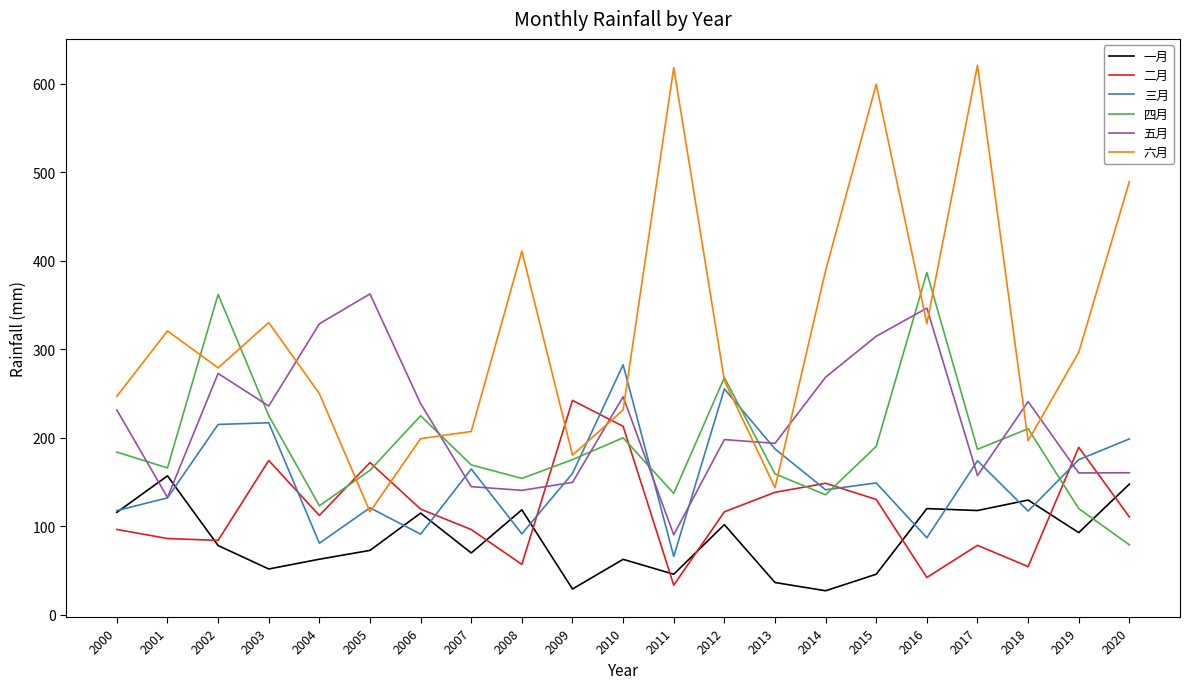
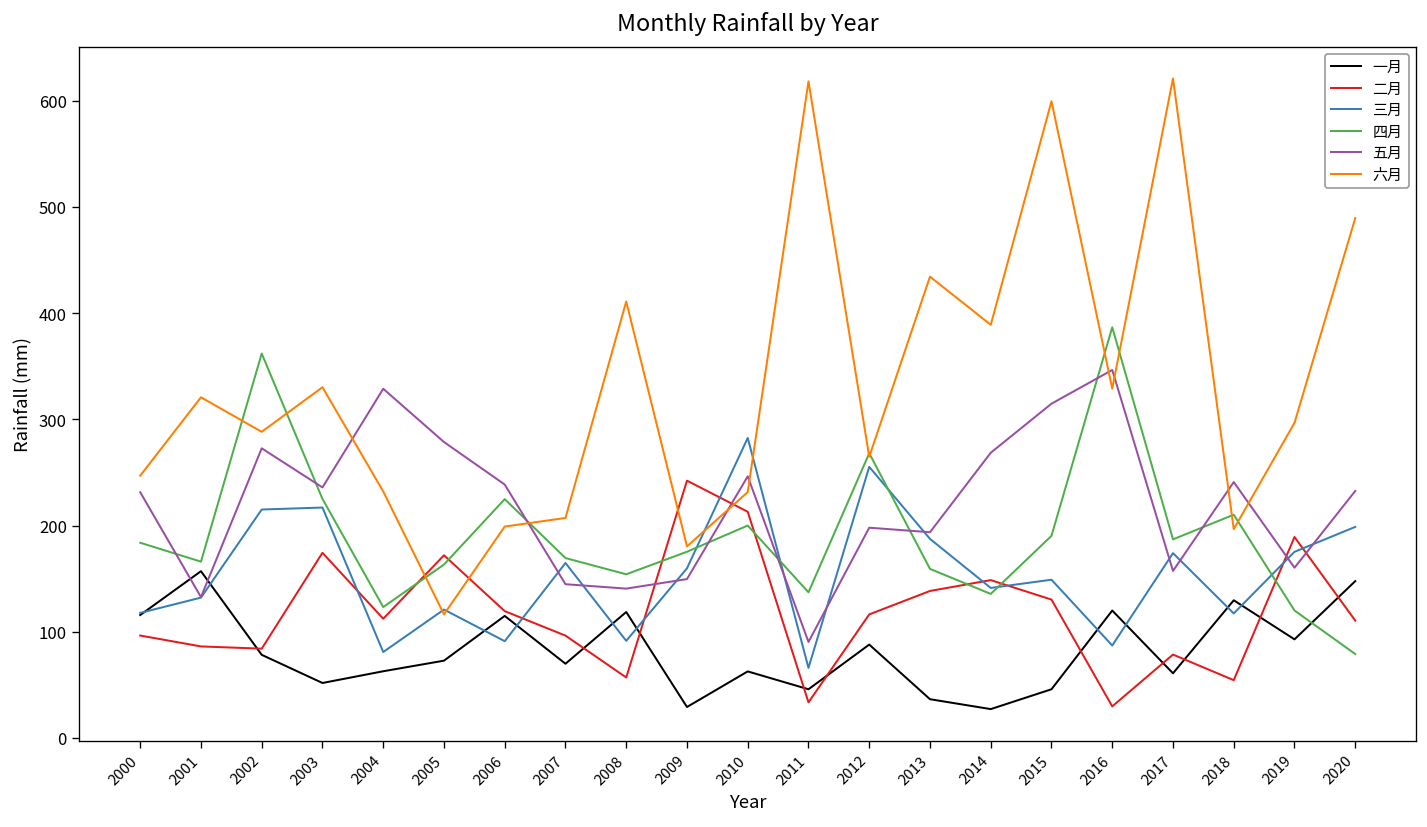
  {
    "一月": {
      "2001": 160,
      "2002": 80,
      "2003": 50,
      "2004": 60,
      "2005": 70,
      "2006": 110,
      "2007": 70,
      "2008": 120,
      "2009": 30,
      "2010": 60,
      "2011": 50,
-     "2012": 100,
+     "2012": 90,
      "2013": 40,
      "2014": 30,
      "2015": 50,
      "2016": 120,
-     "2017": 120,
+     "2017": 60,
      "2018": 130,
      "2019": 90,
      "2020": 150
    },
    "二月": {
      "2000": 100,
      "2001": 90,
      "2002": 80,
      "2003": 170,
      "2004": 110,
      "2005": 170,
      "2006": 120,
      "2007": 100,
      "2008": 60,
      "2009": 240,
      "2010": 210,
      "2011": 30,
      "2012": 120,
      "2013": 140,
      "2014": 150,
      "2015": 130,
-     "2016": 40,
+     "2016": 30,
      "2017": 80,
      "2018": 50,
      "2019": 190,
      "2020": 110
    },
    "三月": {
      "2002": 220,
      "2003": 220,
      "2004": 80,
      "2005": 120,
      "2006": 90,
      "2007": 160,
      "2008": 90,
      "2009": 160,
      "2010": 280,
      "2011": 70,
      "2012": 260,
      "2013": 190,
      "2014": 140,
      "2015": 150,
      "2016": 90,
      "2017": 170,
      "2018": 120,
      "2019": 180,
      "2020": 200
    },
    "四月": {
      "2000": 180,
      "2001": 170,
      "2002": 360,
      "2003": 230,
      "2004": 120,
      "2005": 160,
      "2006": 220,
      "2007": 170,
      "2008": 150,
      "2009": 180,
      "2010": 200,
      "2011": 140,
      "2012": 270,
      "2013": 160,
      "2014": 140,
      "2015": 190,
      "2016": 390,
      "2017": 190,
      "2018": 210,
      "2019": 120,
      "2020": 80
    },
    "五月": {
      "2000": 230,
      "2002": 270,
      "2003": 240,
      "2004": 330,
-     "2005": 360,
+     "2005": 280,
      "2006": 240,
      "2007": 140,
      "2008": 140,
      "2009": 150,
      "2010": 250,
      "2011": 90,
      "2012": 200,
      "2013": 190,
      "2014": 270,
      "2015": 310,
      "2016": 350,
      "2017": 160,
      "2018": 240,
      "2019": 160,
-     "2020": 160
+     "2020": 230
    },
    "六月": {
      "2000": 250,
      "2001": 320,
-     "2002": 280,
+     "2002": 290,
      "2003": 330,
-     "2004": 250,
+     "2004": 230,
      "2005": 120,
      "2006": 200,
      "2007": 210,
      "2008": 410,
      "2009": 180,
      "2010": 230,
      "2011": 620,
      "2012": 260,
-     "2013": 140,
+     "2013": 430,
      "2014": 390,
      "2015": 600,
      "2016": 330,
      "2017": 620,
      "2018": 200,
      "2019": 300,
      "2020": 490
    }
  }
